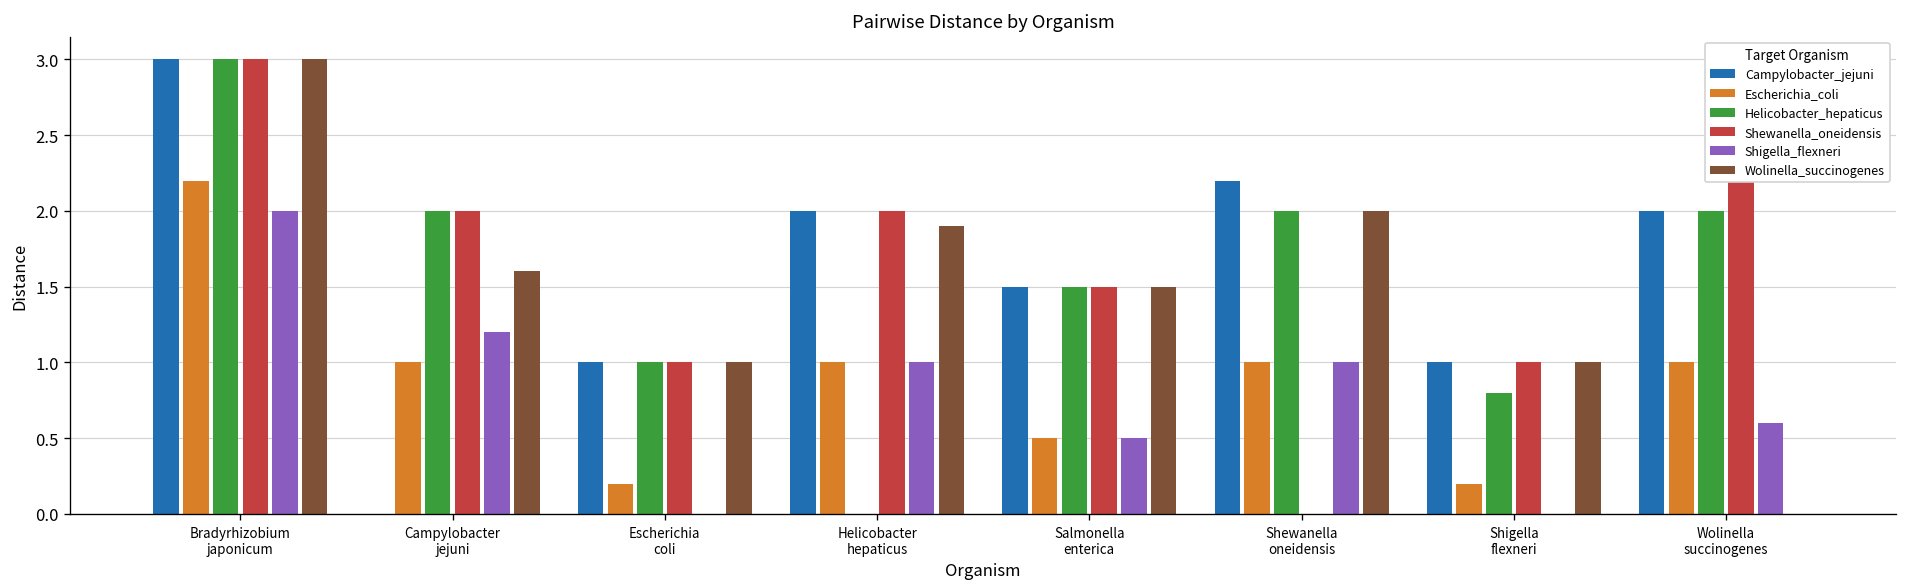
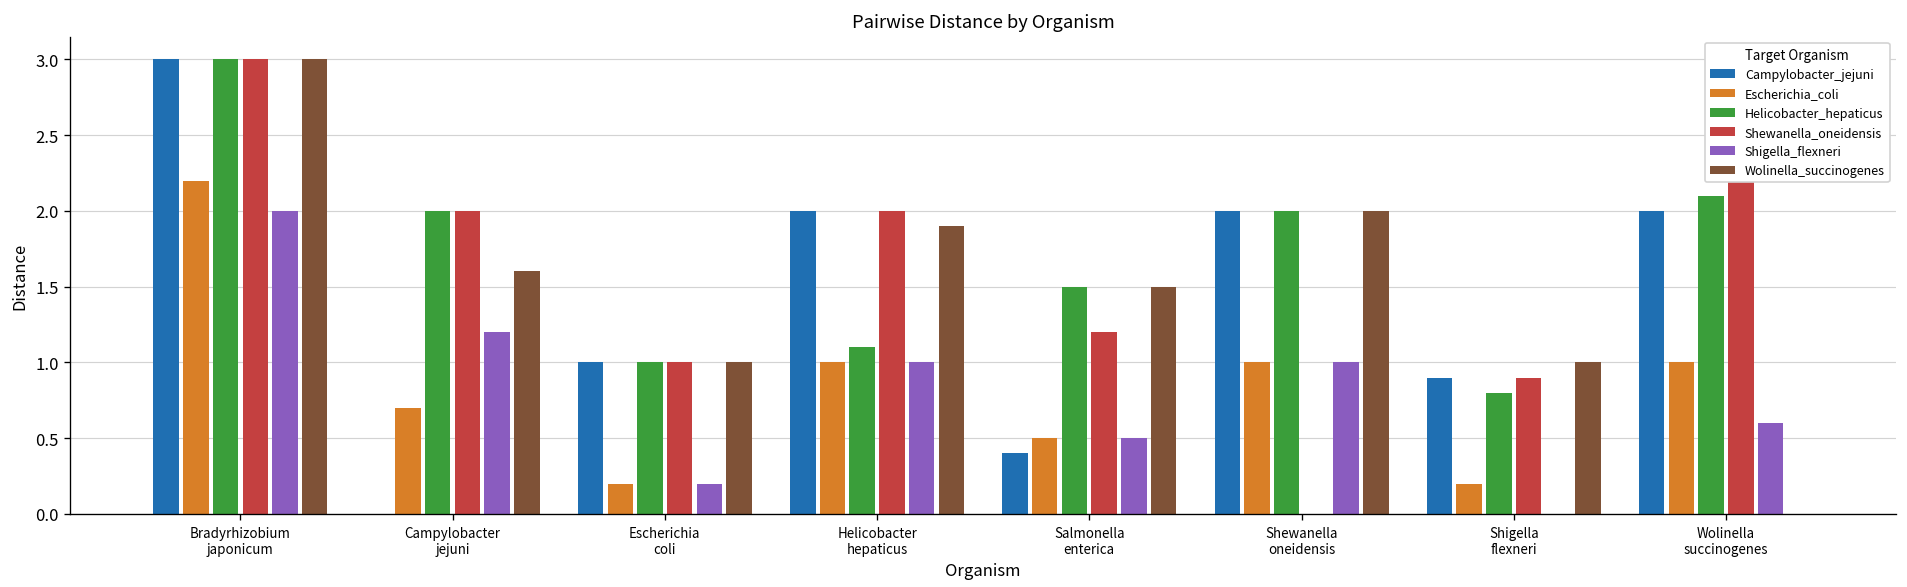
  {
    "Campylobacter_jejuni": {
      "Bradyrhizobium japonicum": 3.0,
      "Campylobacter jejuni": 0.0,
      "Escherichia coli": 1.0,
      "Helicobacter hepaticus": 2.0,
-     "Salmonella enterica": 1.5,
-     "Shewanella oneidensis": 2.2,
-     "Shigella flexneri": 1.0,
+     "Salmonella enterica": 0.4,
+     "Shewanella oneidensis": 2.0,
+     "Shigella flexneri": 0.9,
      "Wolinella succinogenes": 2.0
    },
    "Escherichia_coli": {
      "Bradyrhizobium japonicum": 2.2,
-     "Campylobacter jejuni": 1.0,
+     "Campylobacter jejuni": 0.7,
      "Escherichia coli": 0.2,
      "Helicobacter hepaticus": 1.0,
      "Salmonella enterica": 0.5,
      "Shewanella oneidensis": 1.0,
      "Shigella flexneri": 0.2,
      "Wolinella succinogenes": 1.0
    },
    "Helicobacter_hepaticus": {
      "Bradyrhizobium japonicum": 3.0,
      "Campylobacter jejuni": 2.0,
      "Escherichia coli": 1.0,
-     "Helicobacter hepaticus": 0.0,
+     "Helicobacter hepaticus": 1.1,
      "Salmonella enterica": 1.5,
      "Shewanella oneidensis": 2.0,
      "Shigella flexneri": 0.8,
-     "Wolinella succinogenes": 2.0
+     "Wolinella succinogenes": 2.1
    },
    "Shewanella_oneidensis": {
      "Bradyrhizobium japonicum": 3.0,
      "Campylobacter jejuni": 2.0,
      "Escherichia coli": 1.0,
      "Helicobacter hepaticus": 2.0,
-     "Salmonella enterica": 1.5,
+     "Salmonella enterica": 1.2,
      "Shewanella oneidensis": 0.0,
-     "Shigella flexneri": 1.0
+     "Shigella flexneri": 0.9
    },
    "Shigella_flexneri": {
      "Bradyrhizobium japonicum": 2.0,
      "Campylobacter jejuni": 1.2,
-     "Escherichia coli": 0.0,
+     "Escherichia coli": 0.2,
      "Helicobacter hepaticus": 1.0,
      "Salmonella enterica": 0.5,
      "Shewanella oneidensis": 1.0,
      "Shigella flexneri": 0.0,
      "Wolinella succinogenes": 0.6
    },
    "Wolinella_succinogenes": {
      "Bradyrhizobium japonicum": 3.0,
      "Campylobacter jejuni": 1.6,
      "Escherichia coli": 1.0,
      "Helicobacter hepaticus": 1.9,
      "Salmonella enterica": 1.5,
      "Shewanella oneidensis": 2.0,
      "Shigella flexneri": 1.0,
      "Wolinella succinogenes": 0.0
    }
  }
